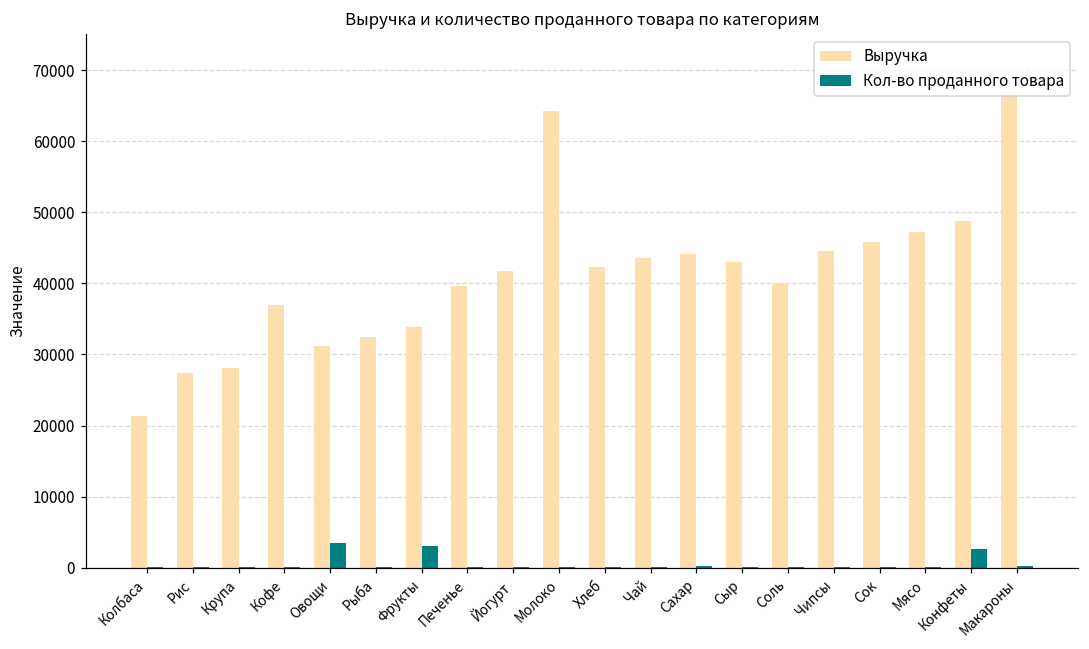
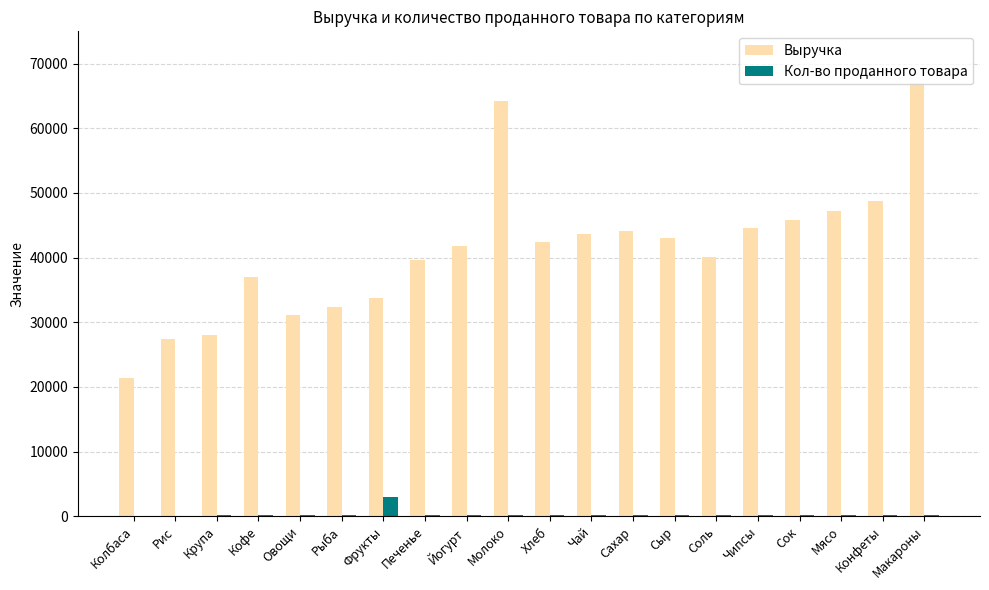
  {
    "Выручка": {
      "Колбаса": 21000,
      "Рис": 27000,
      "Крупа": 28000,
      "Кофе": 37000,
      "Овощи": 31000,
      "Рыба": 32000,
      "Фрукты": 34000,
      "Печенье": 40000,
      "Йогурт": 42000,
      "Молоко": 64000,
      "Хлеб": 42000,
      "Чай": 44000,
      "Сахар": 44000,
      "Сыр": 43000,
      "Соль": 40000,
      "Чипсы": 45000,
      "Сок": 46000,
      "Мясо": 47000,
      "Конфеты": 49000
    },
    "Кол-во проданного товара": {
-     "Овощи": 3000,
+     "Овощи": 0,
      "Фрукты": 3000,
-     "Конфеты": 3000
+     "Конфеты": 0
    }
  }
